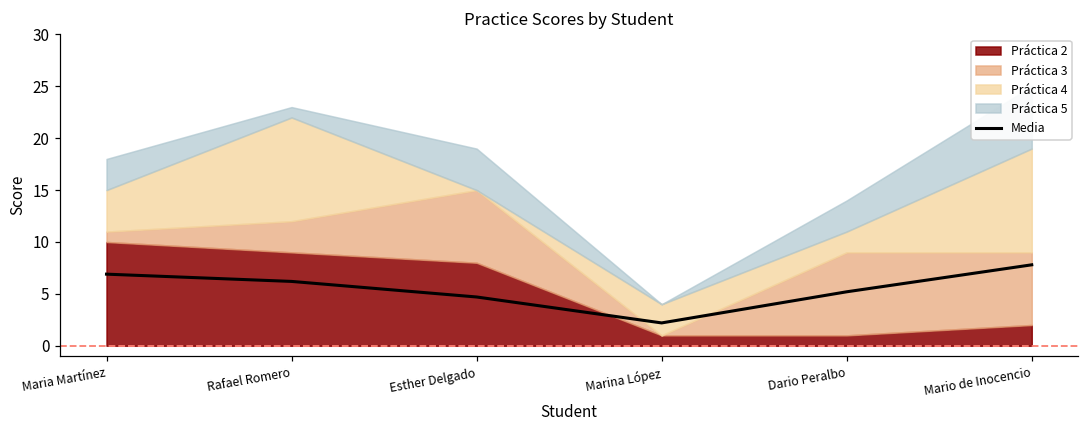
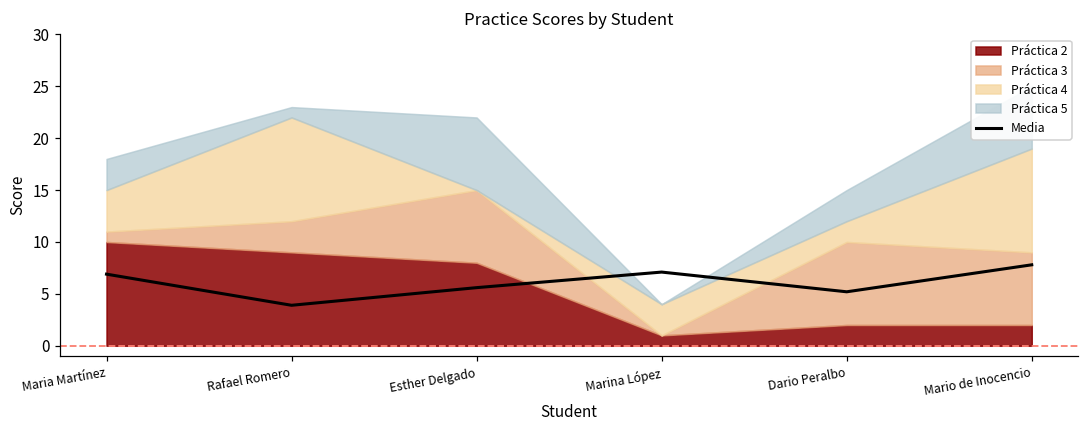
  {
    "Media": {
      "Maria Martínez": 7,
-     "Rafael Romero": 6,
-     "Esther Delgado": 5,
-     "Marina López": 2,
+     "Rafael Romero": 4,
+     "Esther Delgado": 6,
+     "Marina López": 7,
      "Dario Peralbo": 5,
      "Mario de Inocencio": 8
    },
    "Práctica 2": {
      "Maria Martínez": 10,
      "Rafael Romero": 9,
      "Esther Delgado": 8,
-     "Dario Peralbo": 1,
+     "Dario Peralbo": 2,
      "Mario de Inocencio": 2
    },
    "Práctica 5": {
      "Maria Martínez": 3,
      "Rafael Romero": 1,
-     "Esther Delgado": 4,
+     "Esther Delgado": 7,
      "Dario Peralbo": 3
    }
  }
